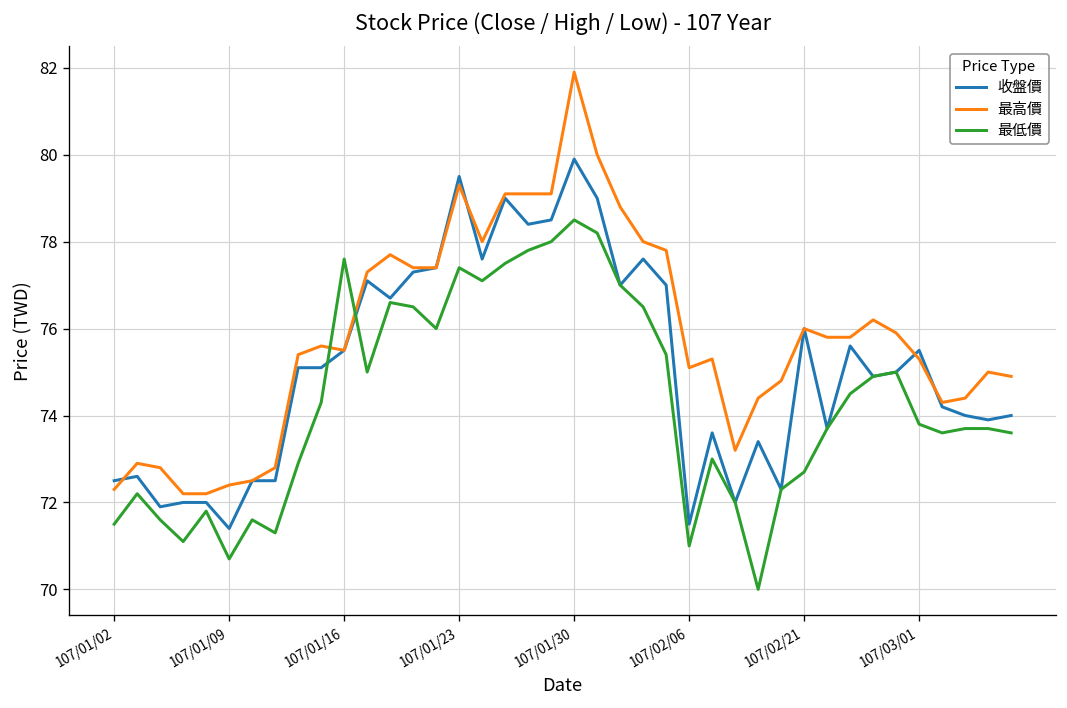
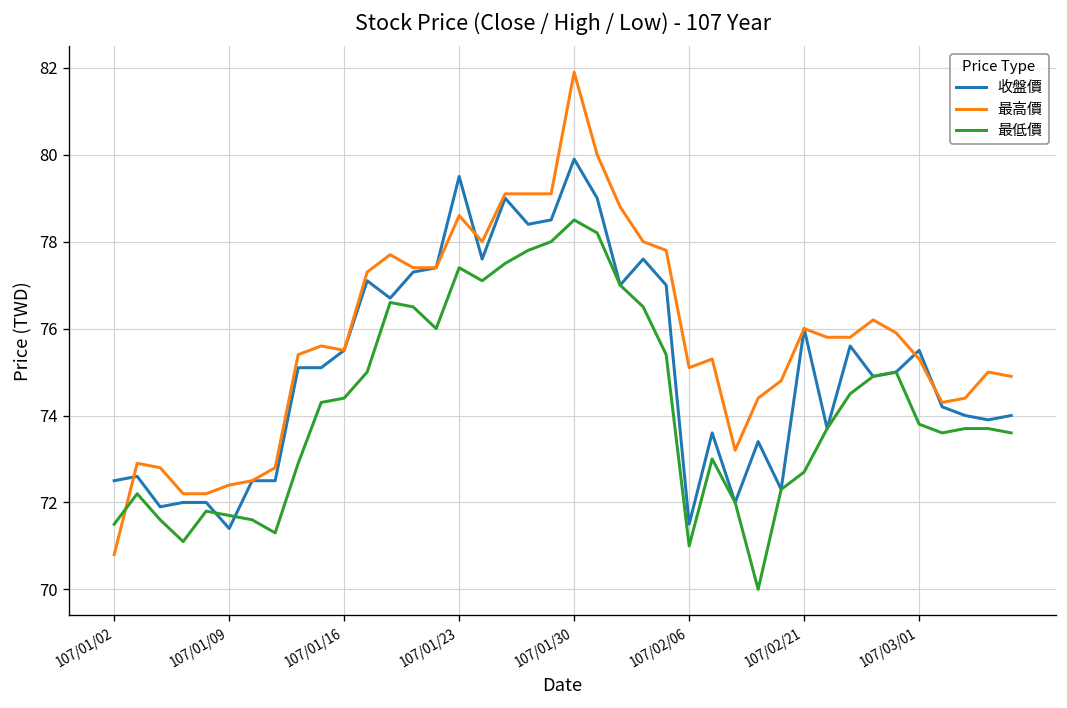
  {
    "收盤價": {
      "107/01/02": 72.5,
      "107/01/09": 71.4,
      "107/01/23": 79.5,
      "107/01/30": 79.9,
      "107/02/06": 71.5,
      "107/03/01": 75.5
    },
    "最高價": {
-     "107/01/02": 72.3,
+     "107/01/02": 70.8,
      "107/01/09": 72.4,
-     "107/01/23": 79.3,
+     "107/01/23": 78.6,
      "107/01/30": 81.9,
      "107/02/06": 75.1,
      "107/03/01": 75.3
    },
    "最低價": {
      "107/01/02": 71.5,
-     "107/01/09": 70.7,
-     "107/01/16": 77.6,
+     "107/01/09": 71.7,
+     "107/01/16": 74.4,
      "107/01/23": 77.4,
      "107/01/30": 78.5,
      "107/02/06": 71.0,
      "107/02/21": 72.7,
      "107/03/01": 73.8
    }
  }
